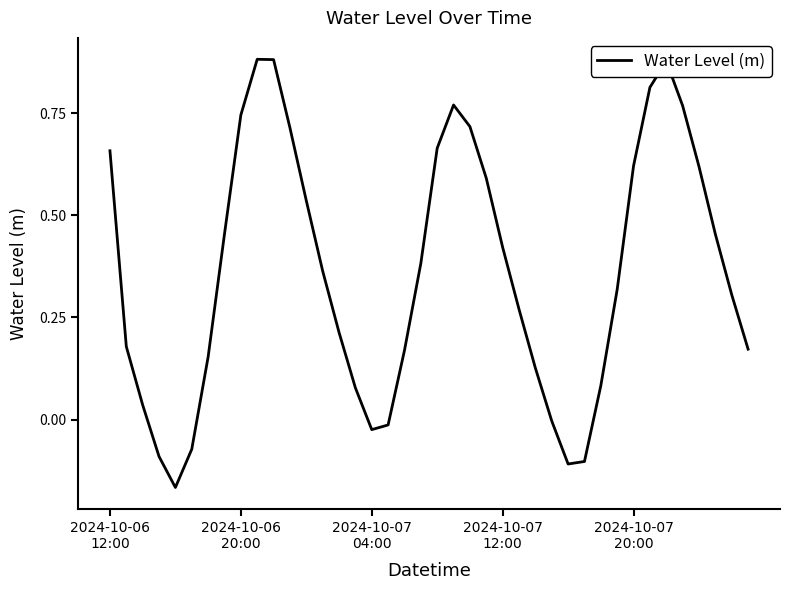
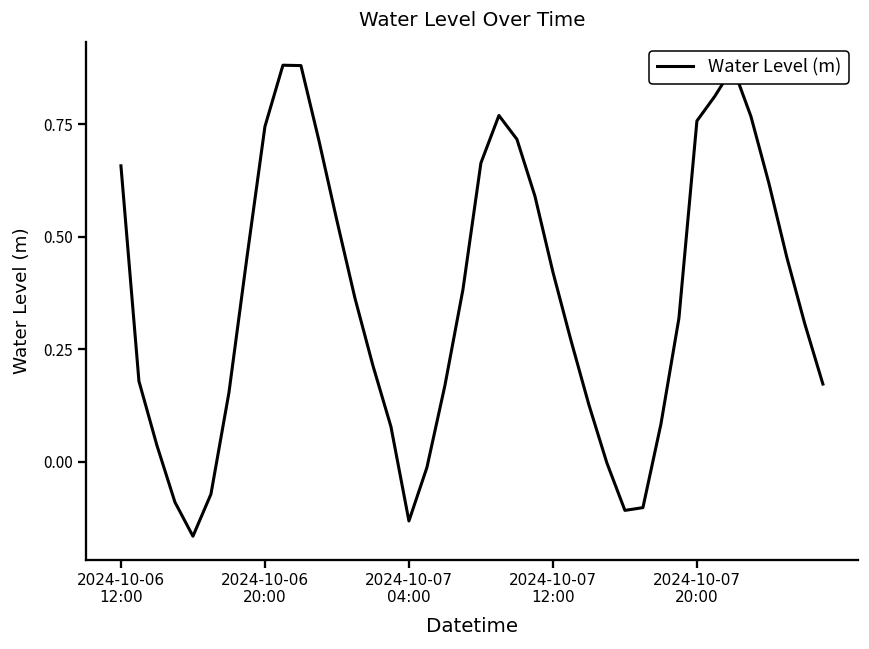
  {
    "2024-10-06 12:00": 0.66,
    "2024-10-06 20:00": 0.75,
-   "2024-10-07 04:00": -0.02,
+   "2024-10-07 04:00": -0.13,
    "2024-10-07 12:00": 0.42,
-   "2024-10-07 20:00": 0.62
+   "2024-10-07 20:00": 0.76
  }
